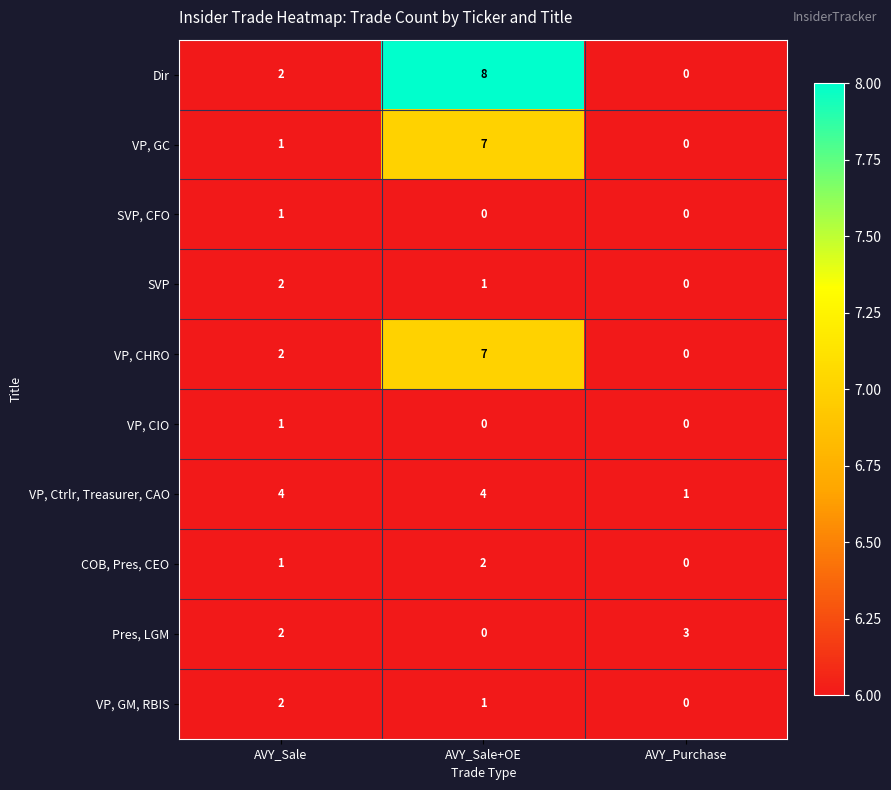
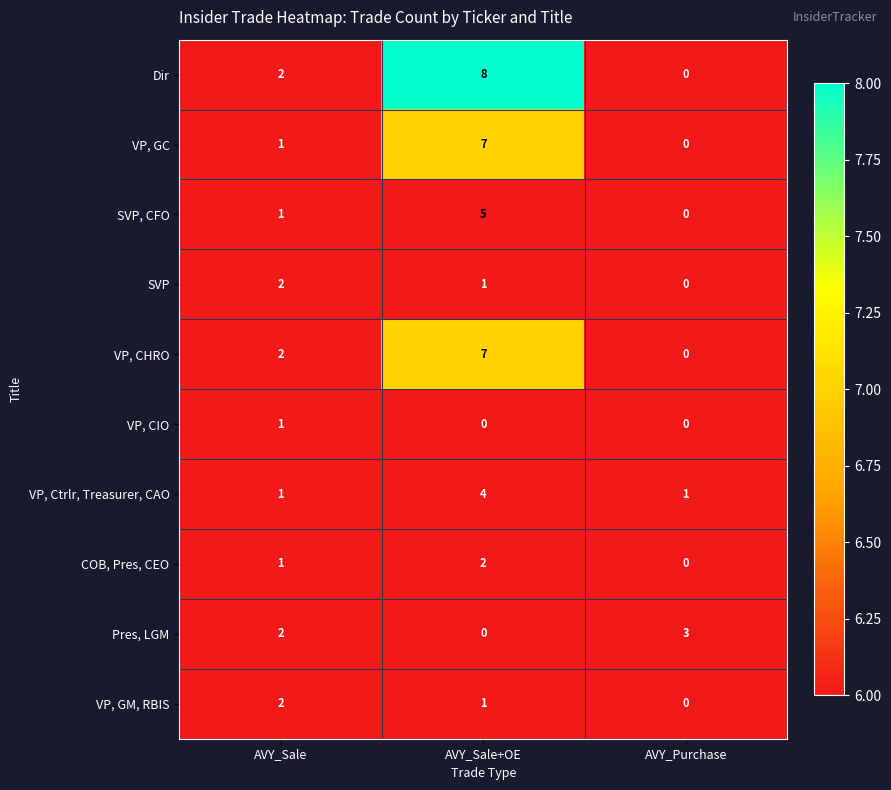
  {
    "Dir": {
      "AVY_Sale": 2,
      "AVY_Sale+OE": 8,
      "AVY_Purchase": 0
    },
    "VP, GC": {
      "AVY_Sale": 1,
      "AVY_Sale+OE": 7,
      "AVY_Purchase": 0
    },
    "SVP, CFO": {
      "AVY_Sale": 1,
-     "AVY_Sale+OE": 0,
+     "AVY_Sale+OE": 5,
      "AVY_Purchase": 0
    },
    "SVP": {
      "AVY_Sale": 2,
      "AVY_Sale+OE": 1,
      "AVY_Purchase": 0
    },
    "VP, CHRO": {
      "AVY_Sale": 2,
      "AVY_Sale+OE": 7,
      "AVY_Purchase": 0
    },
    "VP, CIO": {
      "AVY_Sale": 1,
      "AVY_Sale+OE": 0,
      "AVY_Purchase": 0
    },
    "VP, Ctrlr, Treasurer, CAO": {
-     "AVY_Sale": 4,
+     "AVY_Sale": 1,
      "AVY_Sale+OE": 4,
      "AVY_Purchase": 1
    },
    "COB, Pres, CEO": {
      "AVY_Sale": 1,
      "AVY_Sale+OE": 2,
      "AVY_Purchase": 0
    },
    "Pres, LGM": {
      "AVY_Sale": 2,
      "AVY_Sale+OE": 0,
      "AVY_Purchase": 3
    },
    "VP, GM, RBIS": {
      "AVY_Sale": 2,
      "AVY_Sale+OE": 1,
      "AVY_Purchase": 0
    }
  }
